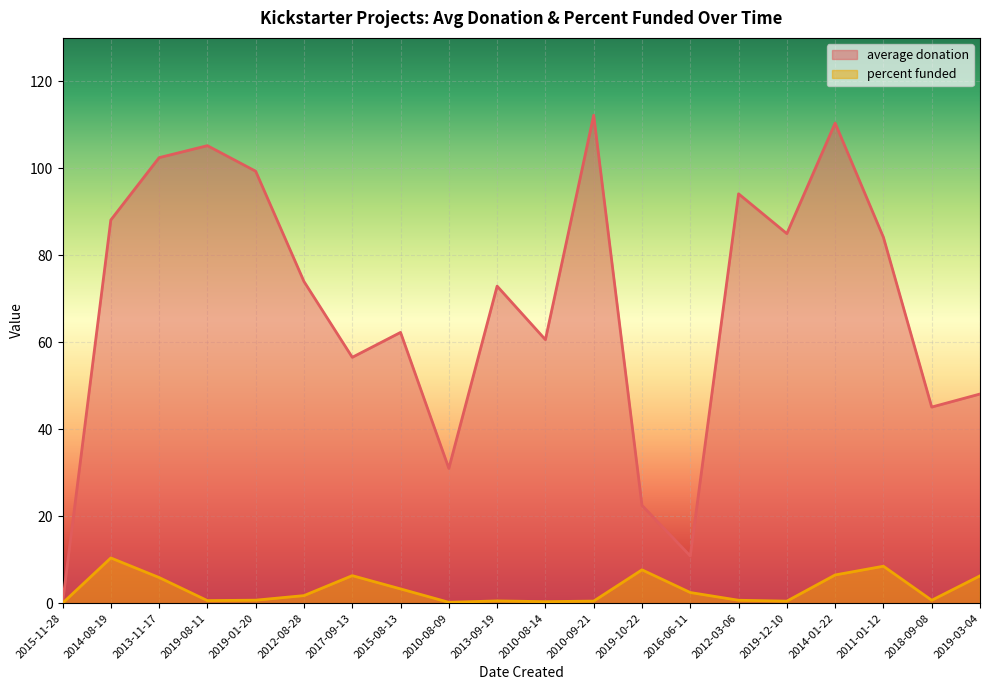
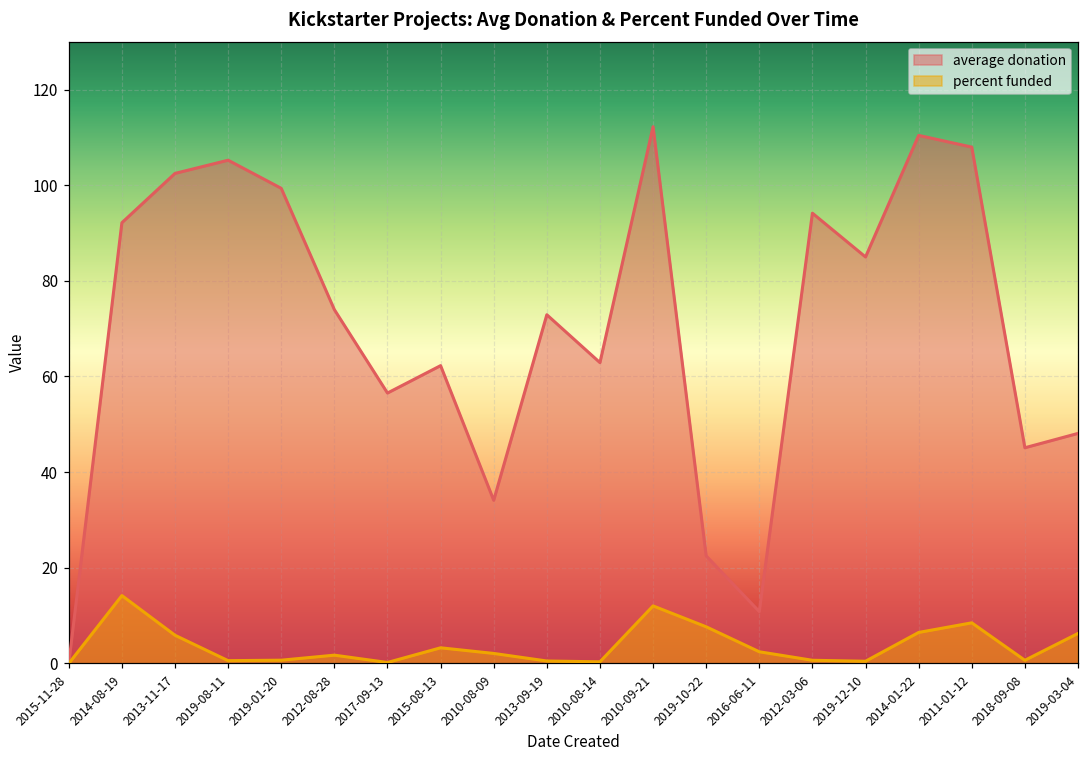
  {
    "average donation": {
-     "2014-08-19": 88,
+     "2014-08-19": 92,
      "2013-11-17": 102,
      "2019-08-11": 105,
      "2019-01-20": 99,
      "2012-08-28": 74,
      "2017-09-13": 57,
      "2015-08-13": 62,
-     "2010-08-09": 31,
+     "2010-08-09": 34,
      "2013-09-19": 73,
-     "2010-08-14": 61,
+     "2010-08-14": 63,
      "2010-09-21": 112,
      "2019-10-22": 22,
      "2016-06-11": 11,
      "2012-03-06": 94,
      "2019-12-10": 85,
      "2014-01-22": 110,
-     "2011-01-12": 84,
+     "2011-01-12": 108,
      "2018-09-08": 45,
      "2019-03-04": 48
    },
    "percent funded": {
-     "2014-08-19": 10,
+     "2014-08-19": 14,
      "2013-11-17": 6,
      "2019-08-11": 1,
      "2019-01-20": 1,
      "2012-08-28": 2,
-     "2017-09-13": 6,
+     "2017-09-13": 0,
      "2015-08-13": 3,
-     "2010-08-09": 0,
+     "2010-08-09": 2,
      "2013-09-19": 1,
      "2010-08-14": 0,
-     "2010-09-21": 0,
+     "2010-09-21": 12,
      "2019-10-22": 8,
      "2016-06-11": 2,
      "2012-03-06": 1,
      "2019-12-10": 0,
      "2014-01-22": 6,
      "2011-01-12": 9,
      "2018-09-08": 1,
      "2019-03-04": 6
    }
  }
